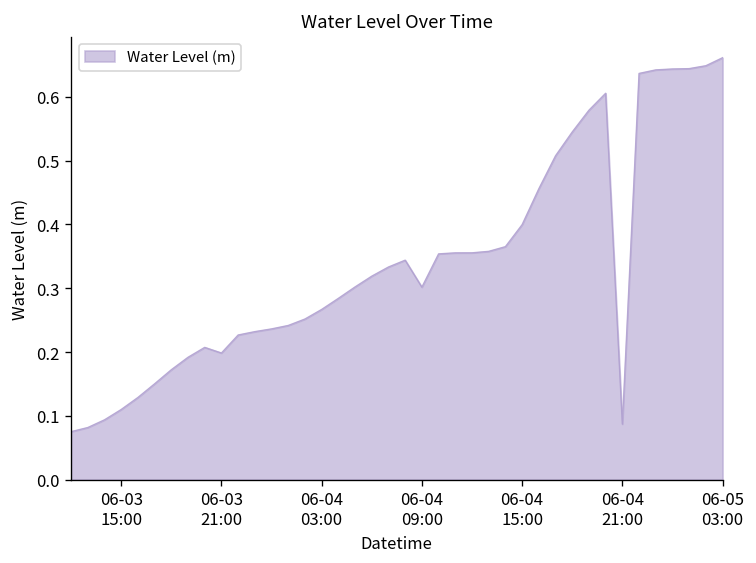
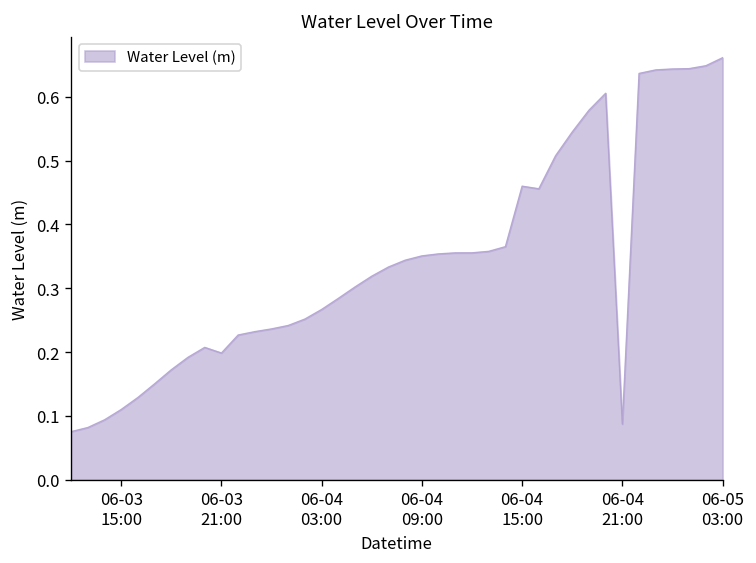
  {
    "06-03 15:00": 0.11,
    "06-03 21:00": 0.20,
    "06-04 03:00": 0.27,
-   "06-04 09:00": 0.30,
-   "06-04 15:00": 0.40,
+   "06-04 09:00": 0.35,
+   "06-04 15:00": 0.46,
    "06-04 21:00": 0.09,
    "06-05 03:00": 0.66
  }
